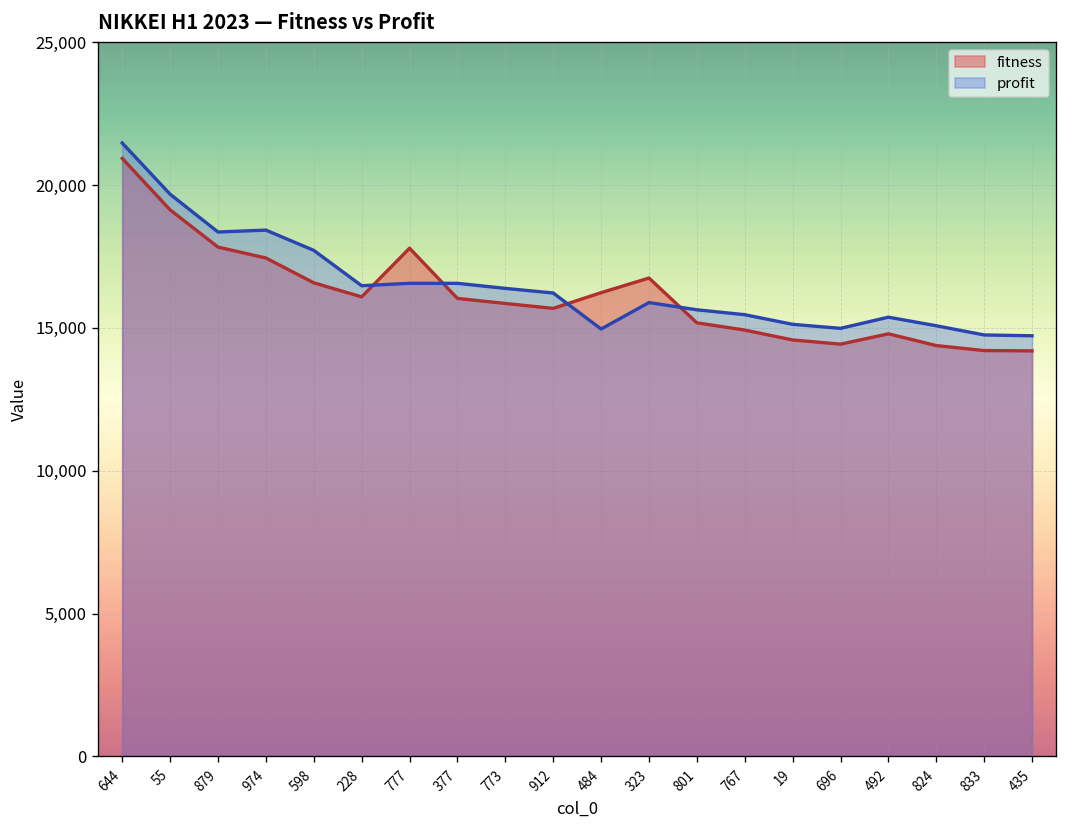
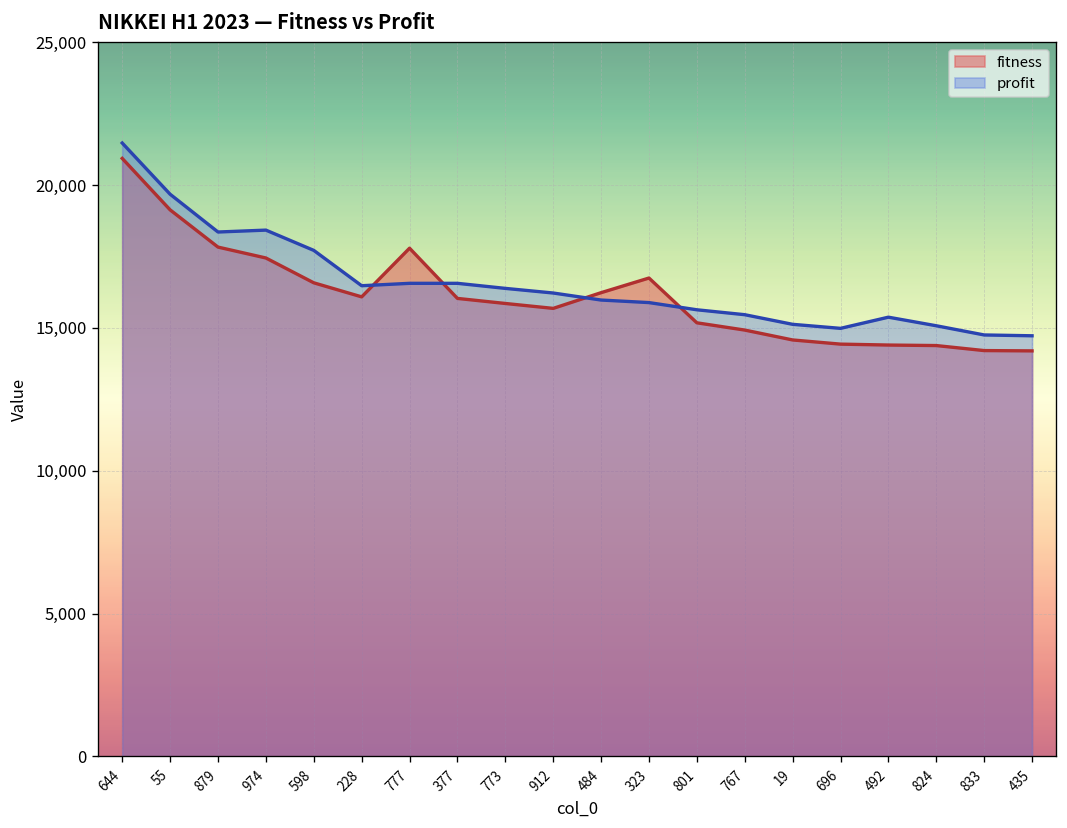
  {
    "fitness": {
      "644": "20,900",
      "55": "19,100",
      "879": "17,800",
      "974": "17,400",
      "598": "16,600",
      "228": "16,100",
      "777": "17,800",
      "377": "16,000",
      "773": "15,900",
      "912": "15,700",
      "484": "16,200",
      "323": "16,700",
      "801": "15,200",
      "767": "14,900",
      "19": "14,600",
      "696": "14,400",
-     "492": "14,800",
+     "492": "14,400",
      "824": "14,400",
      "833": "14,200",
      "435": "14,200"
    },
    "profit": {
      "644": "21,500",
      "55": "19,700",
      "879": "18,400",
      "974": "18,400",
      "598": "17,700",
      "228": "16,500",
      "777": "16,600",
      "377": "16,600",
      "773": "16,400",
      "912": "16,200",
-     "484": "15,000",
+     "484": "16,000",
      "323": "15,900",
      "801": "15,600",
      "767": "15,500",
      "19": "15,100",
      "696": "15,000",
      "492": "15,400",
      "824": "15,100",
      "833": "14,800",
      "435": "14,700"
    }
  }
